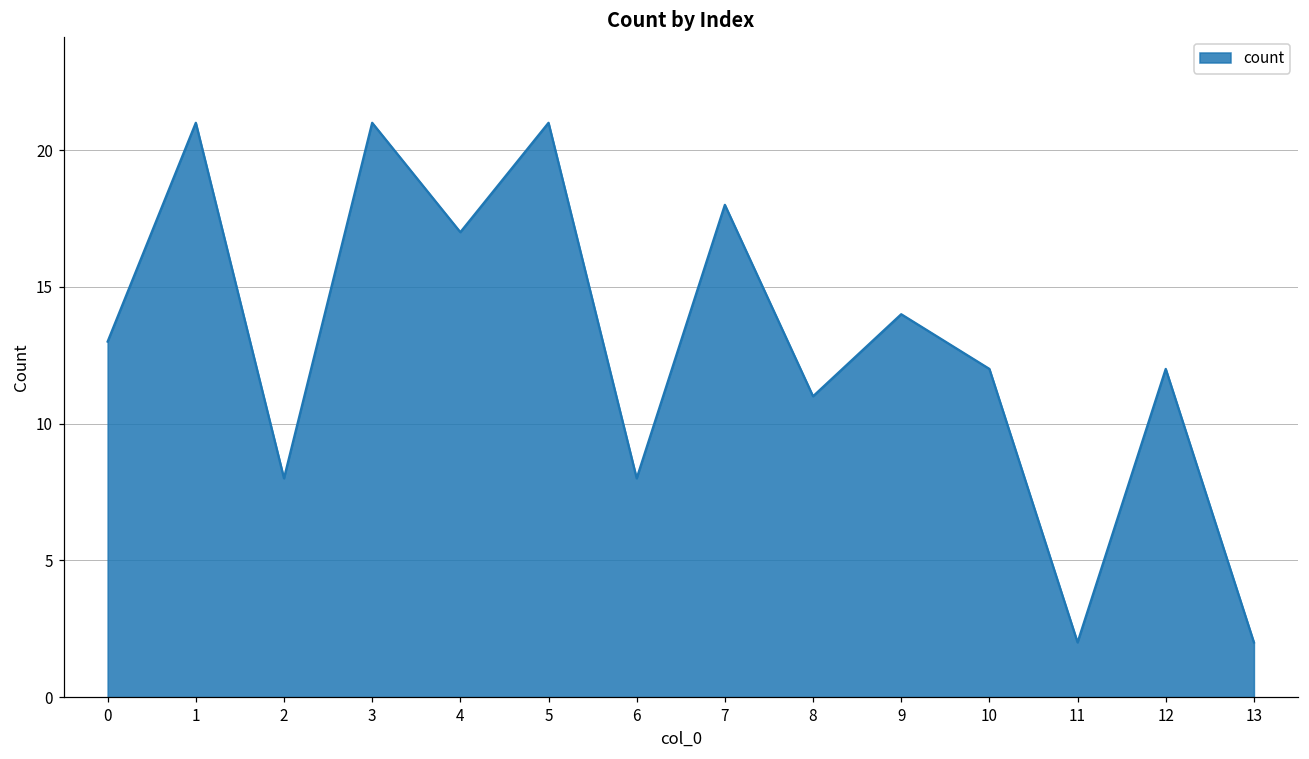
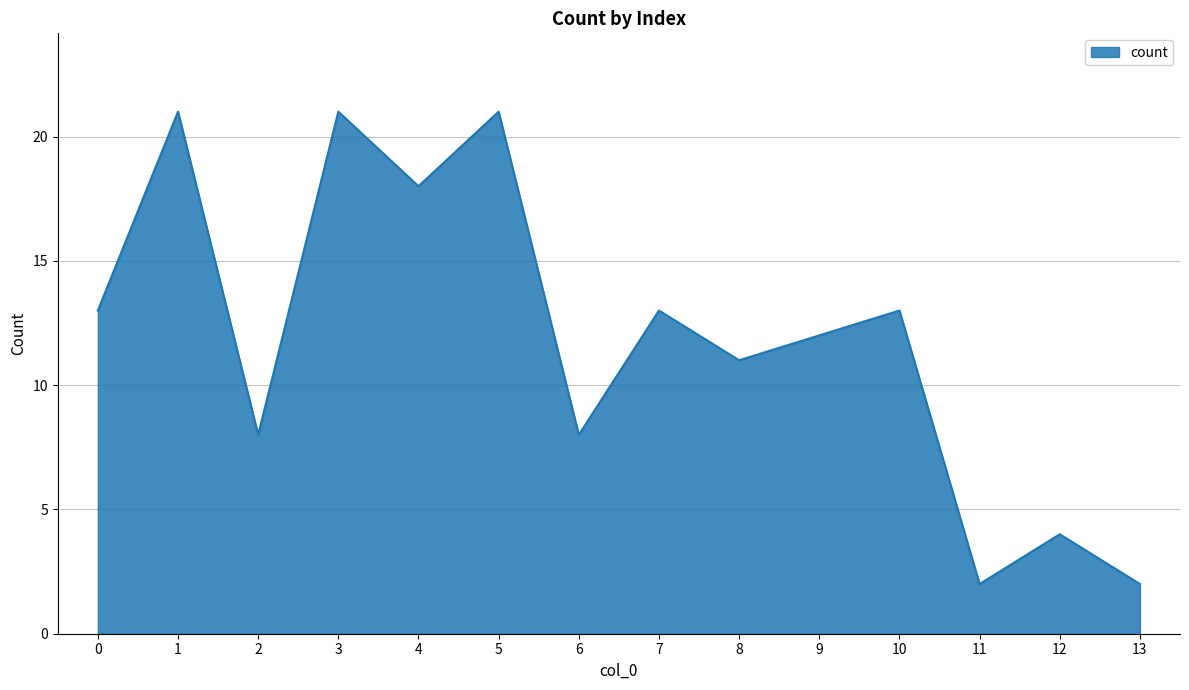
  {
    "0": 13,
    "1": 21,
    "2": 8,
    "3": 21,
-   "4": 17,
+   "4": 18,
    "5": 21,
    "6": 8,
-   "7": 18,
+   "7": 13,
    "8": 11,
-   "9": 14,
-   "10": 12,
+   "9": 12,
+   "10": 13,
    "11": 2,
-   "12": 12,
+   "12": 4,
    "13": 2
  }
